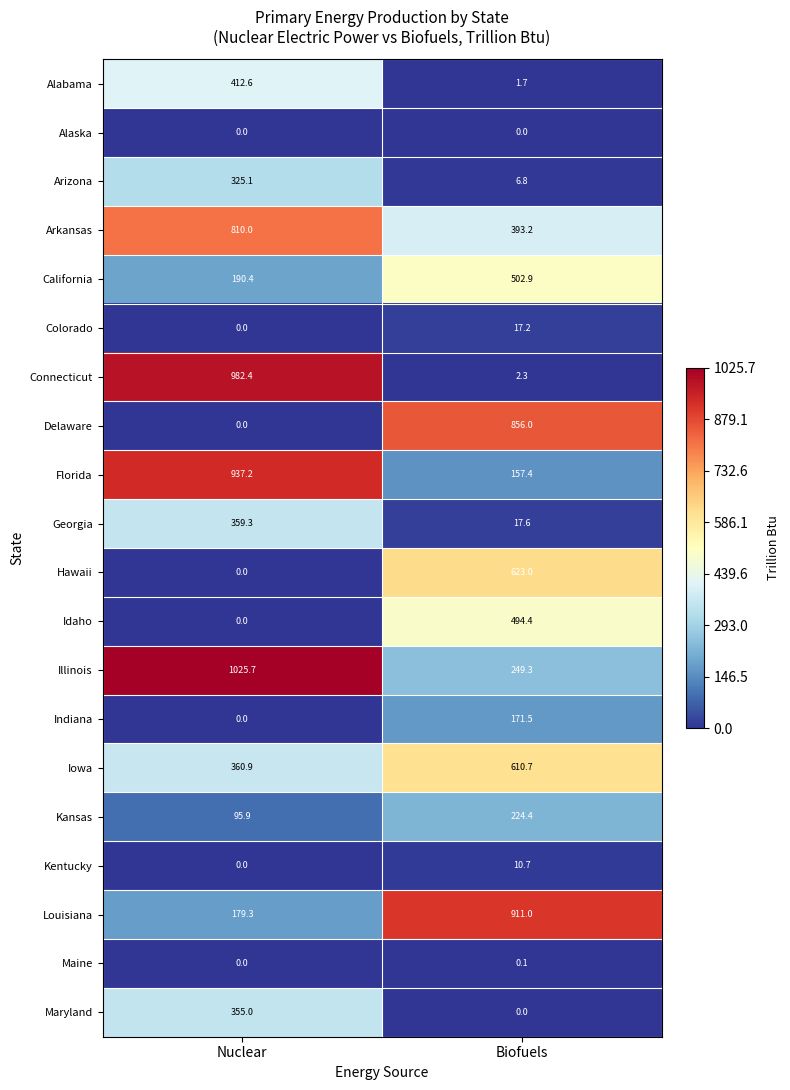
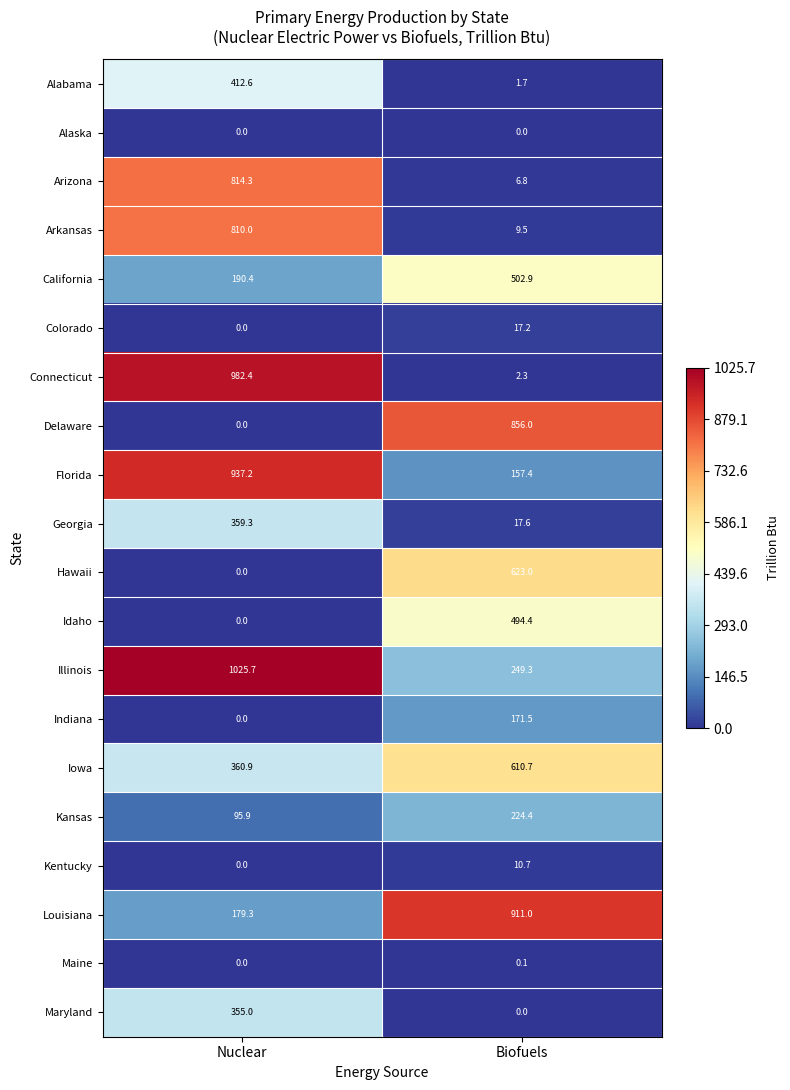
  {
    "Alabama": {
      "Nuclear": 412.6,
      "Biofuels": 1.7
    },
    "Alaska": {
      "Nuclear": 0.0,
      "Biofuels": 0.0
    },
    "Arizona": {
-     "Nuclear": 325.1,
+     "Nuclear": 814.3,
      "Biofuels": 6.8
    },
    "Arkansas": {
      "Nuclear": 810.0,
-     "Biofuels": 393.2
+     "Biofuels": 9.5
    },
    "California": {
      "Nuclear": 190.4,
      "Biofuels": 502.9
    },
    "Colorado": {
      "Nuclear": 0.0,
      "Biofuels": 17.2
    },
    "Connecticut": {
      "Nuclear": 982.4,
      "Biofuels": 2.3
    },
    "Delaware": {
      "Nuclear": 0.0,
      "Biofuels": 856.0
    },
    "Florida": {
      "Nuclear": 937.2,
      "Biofuels": 157.4
    },
    "Georgia": {
      "Nuclear": 359.3,
      "Biofuels": 17.6
    },
    "Hawaii": {
      "Nuclear": 0.0,
      "Biofuels": 623.0
    },
    "Idaho": {
      "Nuclear": 0.0,
      "Biofuels": 494.4
    },
    "Illinois": {
      "Nuclear": 1025.7,
      "Biofuels": 249.3
    },
    "Indiana": {
      "Nuclear": 0.0,
      "Biofuels": 171.5
    },
    "Iowa": {
      "Nuclear": 360.9,
      "Biofuels": 610.7
    },
    "Kansas": {
      "Nuclear": 95.9,
      "Biofuels": 224.4
    },
    "Kentucky": {
      "Nuclear": 0.0,
      "Biofuels": 10.7
    },
    "Louisiana": {
      "Nuclear": 179.3,
      "Biofuels": 911.0
    },
    "Maine": {
      "Nuclear": 0.0,
      "Biofuels": 0.1
    },
    "Maryland": {
      "Nuclear": 355.0,
      "Biofuels": 0.0
    }
  }
